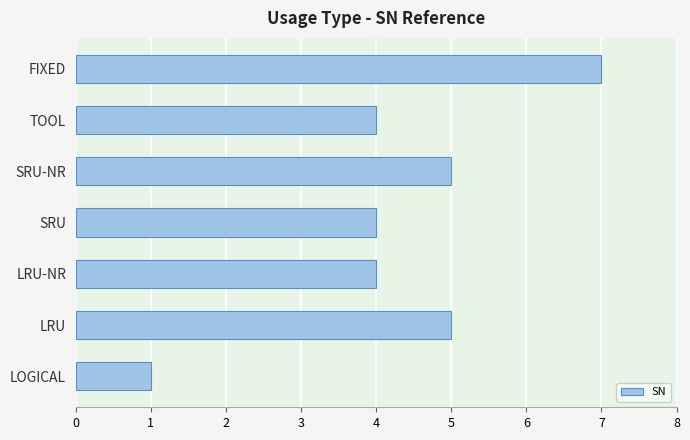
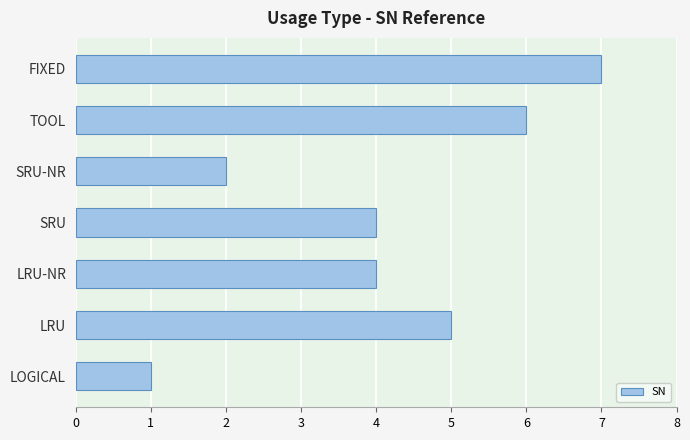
  {
    "FIXED": 7,
-   "TOOL": 4,
-   "SRU-NR": 5,
+   "TOOL": 6,
+   "SRU-NR": 2,
    "SRU": 4,
    "LRU-NR": 4,
    "LRU": 5,
    "LOGICAL": 1
  }
